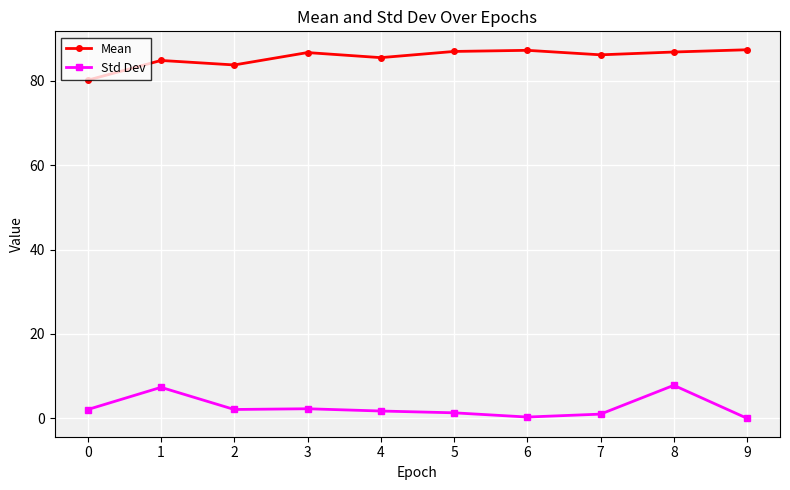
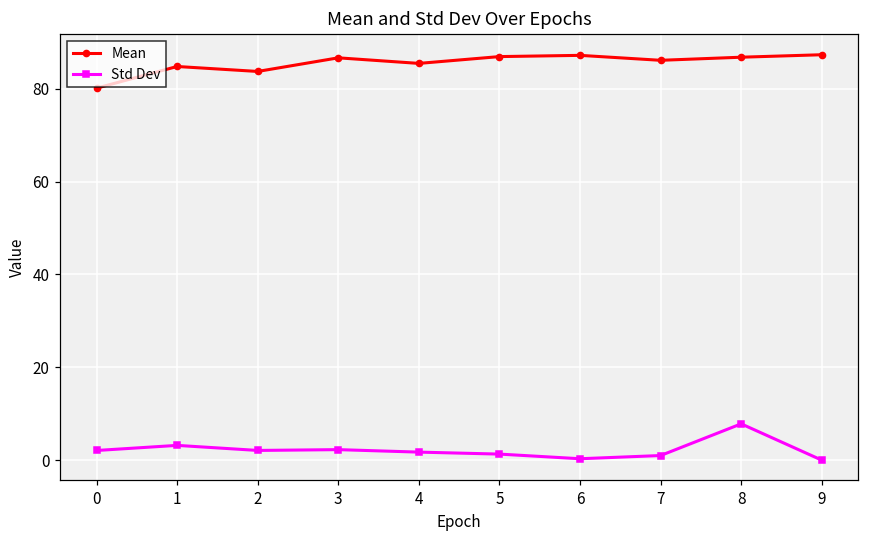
  {
    "Mean": {
      "0": 80,
      "1": 85,
      "2": 84,
      "3": 87,
      "4": 85,
      "5": 87,
      "6": 87,
      "7": 86,
      "8": 87,
      "9": 87
    },
    "Std Dev": {
      "0": 2,
-     "1": 7,
+     "1": 3,
      "2": 2,
      "3": 2,
      "4": 2,
      "5": 1,
      "6": 0,
      "7": 1,
      "8": 8,
      "9": 0
    }
  }
